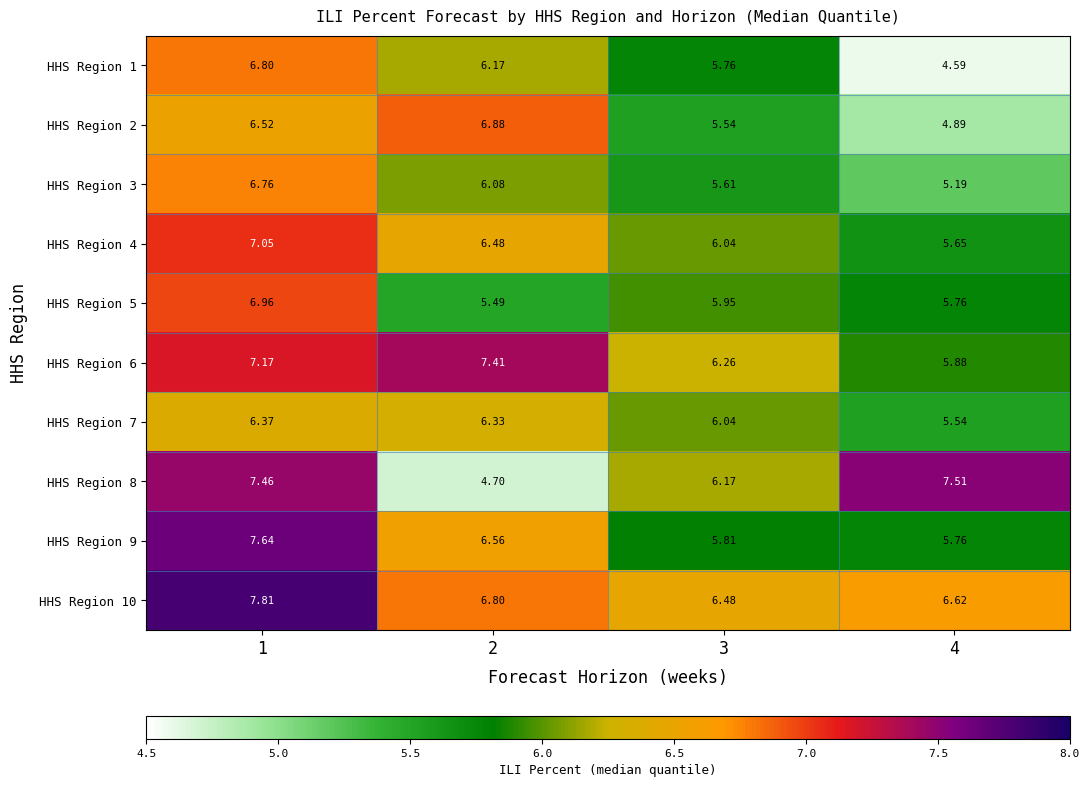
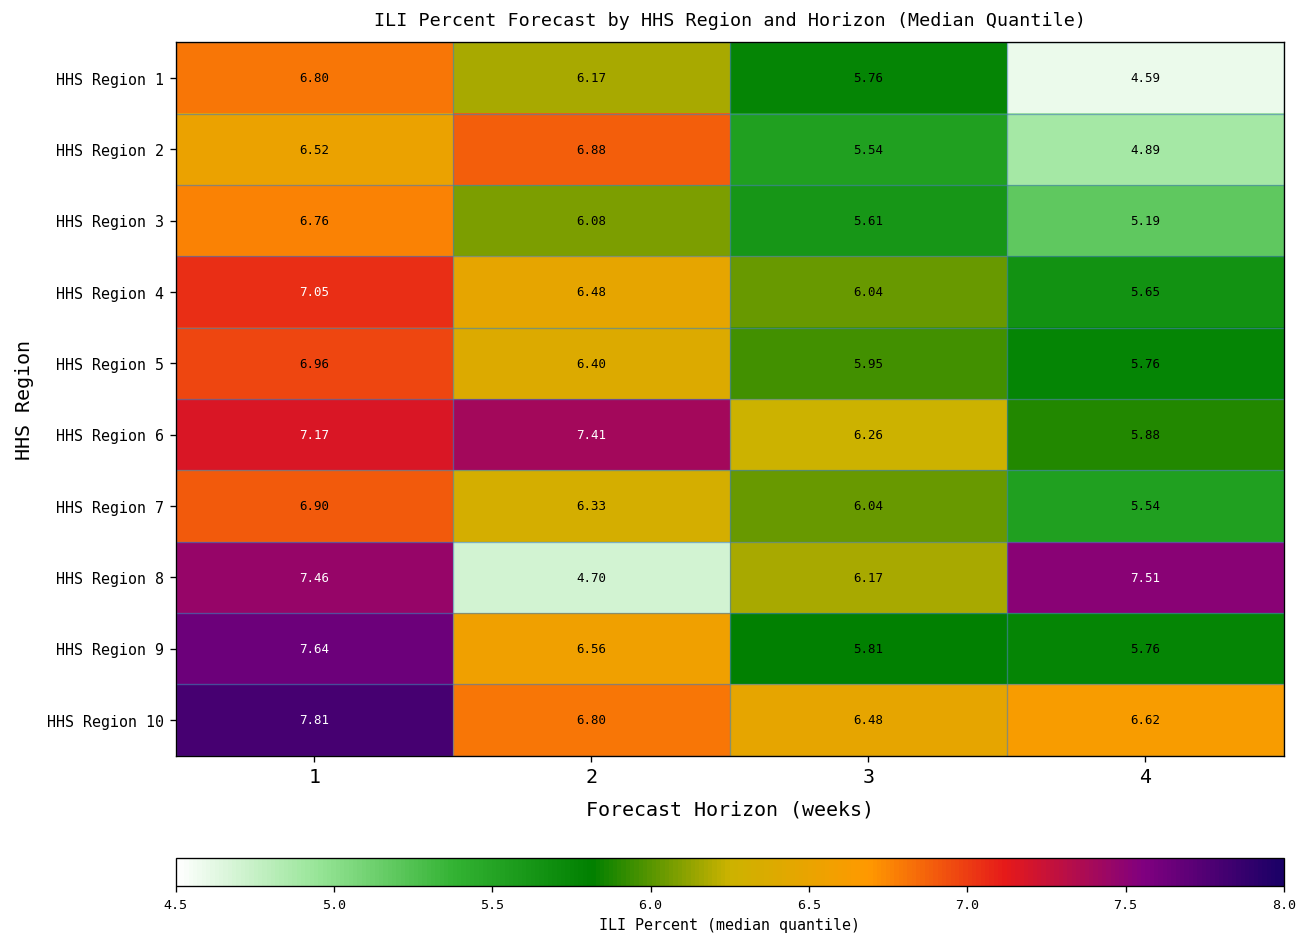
  {
    "HHS Region 1": {
      "1": 6.80,
      "2": 6.17,
      "3": 5.76,
      "4": 4.59
    },
    "HHS Region 2": {
      "1": 6.52,
      "2": 6.88,
      "3": 5.54,
      "4": 4.89
    },
    "HHS Region 3": {
      "1": 6.76,
      "2": 6.08,
      "3": 5.61,
      "4": 5.19
    },
    "HHS Region 4": {
      "1": 7.05,
      "2": 6.48,
      "3": 6.04,
      "4": 5.65
    },
    "HHS Region 5": {
      "1": 6.96,
-     "2": 5.49,
+     "2": 6.40,
      "3": 5.95,
      "4": 5.76
    },
    "HHS Region 6": {
      "1": 7.17,
      "2": 7.41,
      "3": 6.26,
      "4": 5.88
    },
    "HHS Region 7": {
-     "1": 6.37,
+     "1": 6.90,
      "2": 6.33,
      "3": 6.04,
      "4": 5.54
    },
    "HHS Region 8": {
      "1": 7.46,
      "2": 4.70,
      "3": 6.17,
      "4": 7.51
    },
    "HHS Region 9": {
      "1": 7.64,
      "2": 6.56,
      "3": 5.81,
      "4": 5.76
    },
    "HHS Region 10": {
      "1": 7.81,
      "2": 6.80,
      "3": 6.48,
      "4": 6.62
    }
  }
